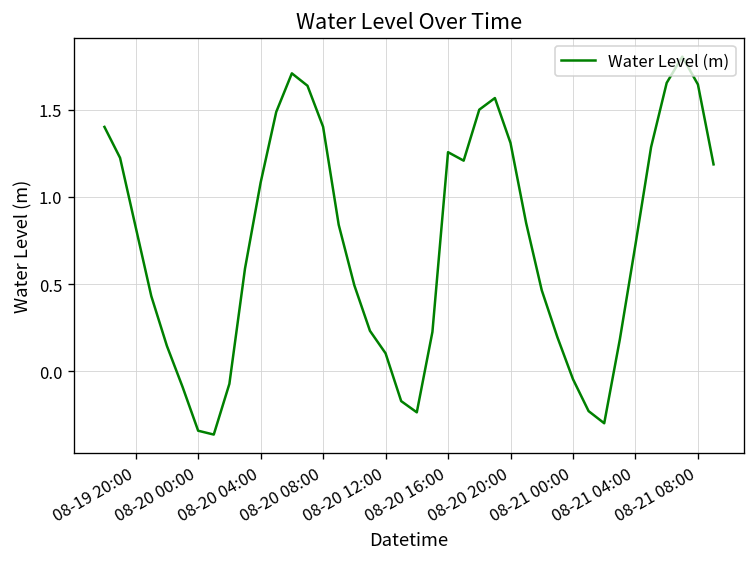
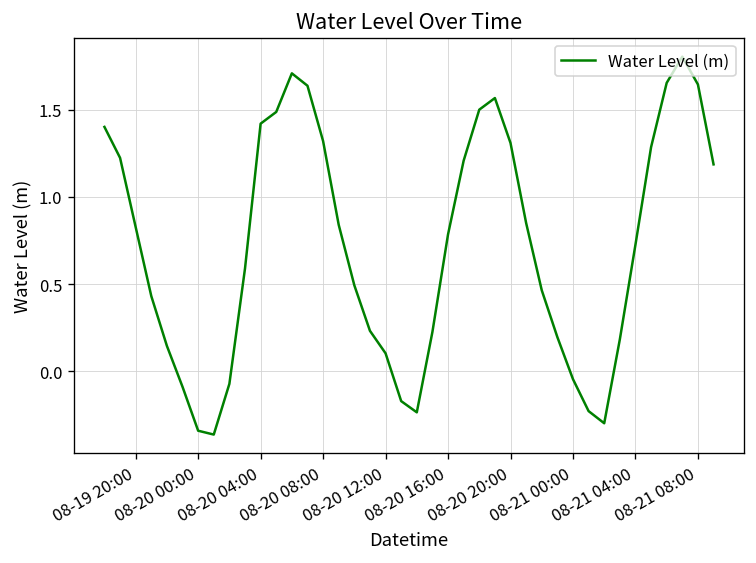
  {
    "08-19 20:00": 0.83,
    "08-20 00:00": -0.34,
-   "08-20 04:00": 1.08,
-   "08-20 08:00": 1.40,
+   "08-20 04:00": 1.42,
+   "08-20 08:00": 1.32,
    "08-20 12:00": 0.10,
-   "08-20 16:00": 1.26,
+   "08-20 16:00": 0.79,
    "08-20 20:00": 1.31,
    "08-21 00:00": -0.05,
    "08-21 04:00": 0.73,
    "08-21 08:00": 1.65
  }
